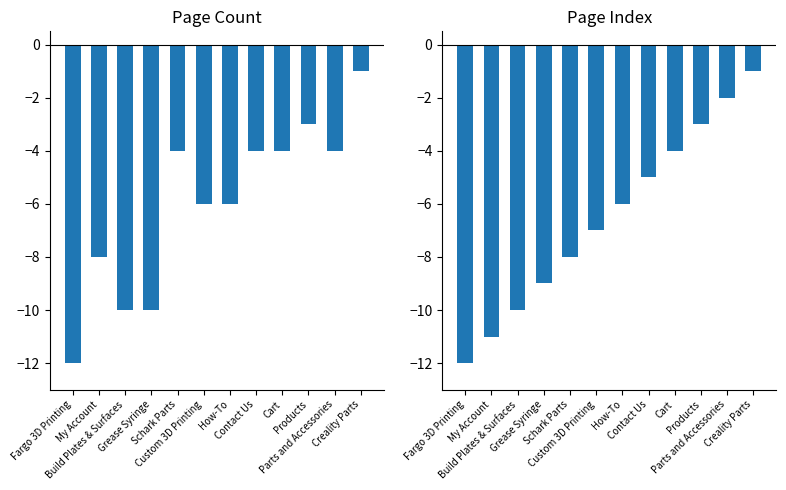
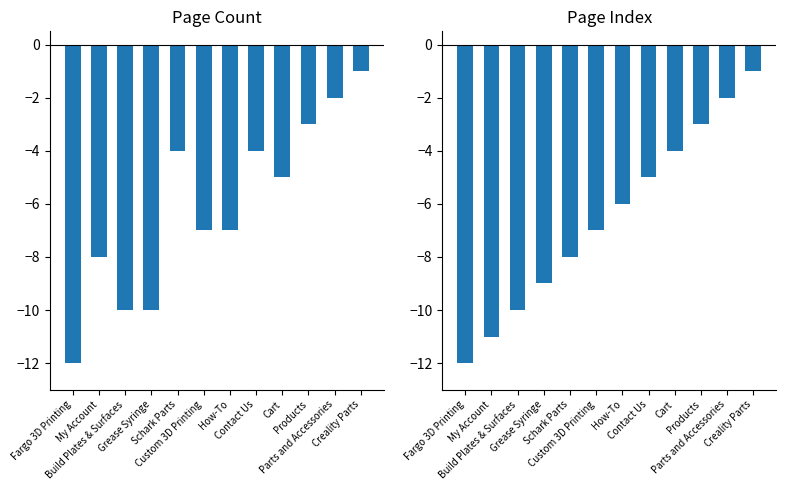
  {
    "Page Count": {
      "Fargo 3D Printing": -12.0,
      "My Account": -8.0,
      "Build Plates & Surfaces": -10.0,
      "Grease Syringe": -10.0,
      "Schark Parts": -4.0,
-     "Custom 3D Printing": -6.0,
-     "How-To": -6.0,
+     "Custom 3D Printing": -7.0,
+     "How-To": -7.0,
      "Contact Us": -4.0,
-     "Cart": -4.0,
+     "Cart": -5.0,
      "Products": -3.0,
-     "Parts and Accessories": -4.0,
+     "Parts and Accessories": -2.0,
      "Creality Parts": -1.0
    },
    "Page Index": {
      "Fargo 3D Printing": -12.0,
      "My Account": -11.0,
      "Build Plates & Surfaces": -10.0,
      "Grease Syringe": -9.0,
      "Schark Parts": -8.0,
      "Custom 3D Printing": -7.0,
      "How-To": -6.0,
      "Contact Us": -5.0,
      "Cart": -4.0,
      "Products": -3.0,
      "Parts and Accessories": -2.0,
      "Creality Parts": -1.0
    }
  }
